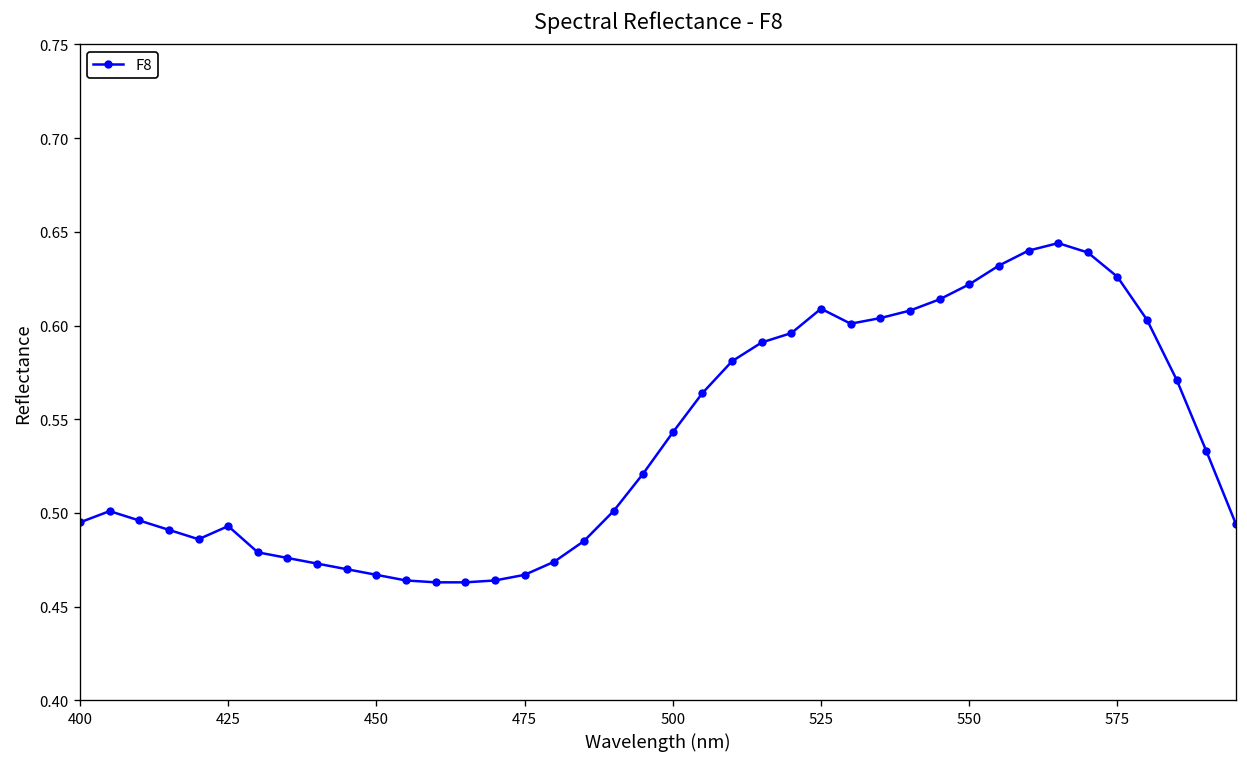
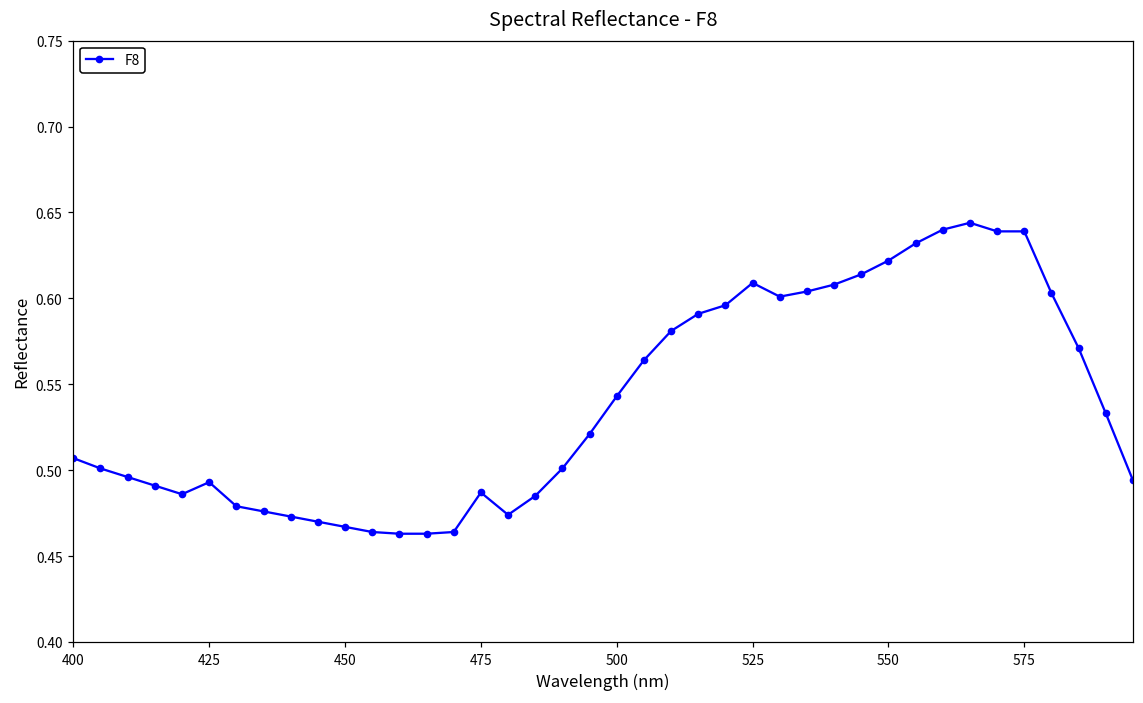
  {
-   "400": 0.495,
+   "400": 0.507,
    "425": 0.493,
    "450": 0.467,
-   "475": 0.467,
+   "475": 0.487,
    "500": 0.543,
    "525": 0.609,
    "550": 0.622,
-   "575": 0.626
+   "575": 0.639
  }
